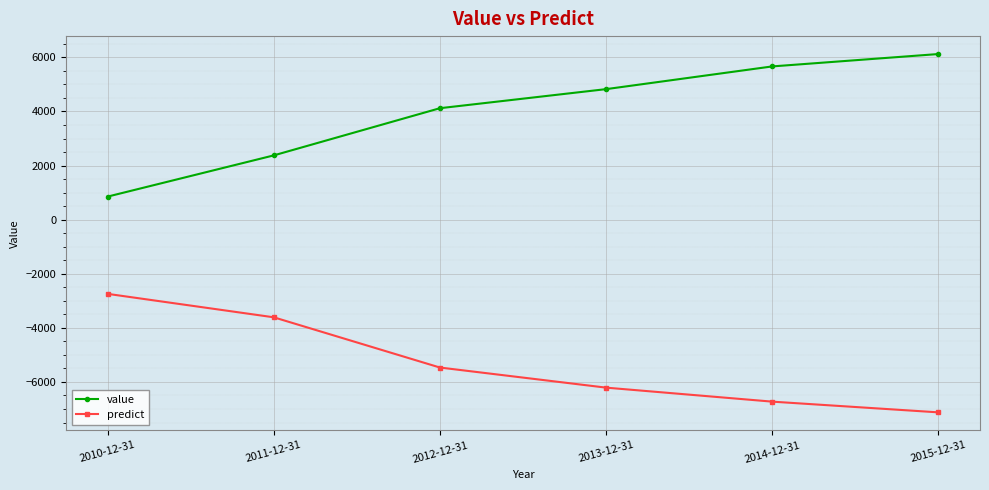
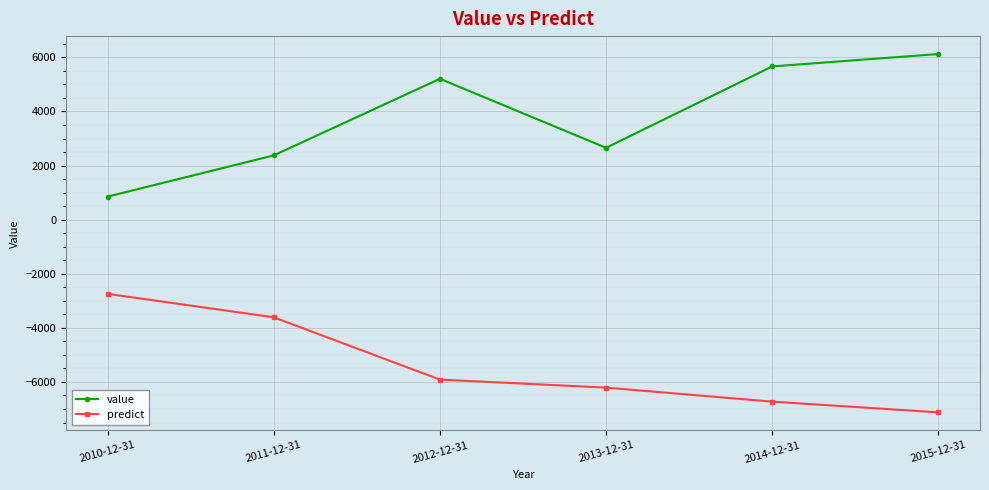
  {
    "value": {
      "2010-12-31": 900,
      "2011-12-31": 2400,
-     "2012-12-31": 4100,
-     "2013-12-31": 4800,
+     "2012-12-31": 5200,
+     "2013-12-31": 2700,
      "2014-12-31": 5700,
      "2015-12-31": 6100
    },
    "predict": {
      "2010-12-31": -2700,
      "2011-12-31": -3600,
-     "2012-12-31": -5500,
+     "2012-12-31": -5900,
      "2013-12-31": -6200,
      "2014-12-31": -6700,
      "2015-12-31": -7100
    }
  }
